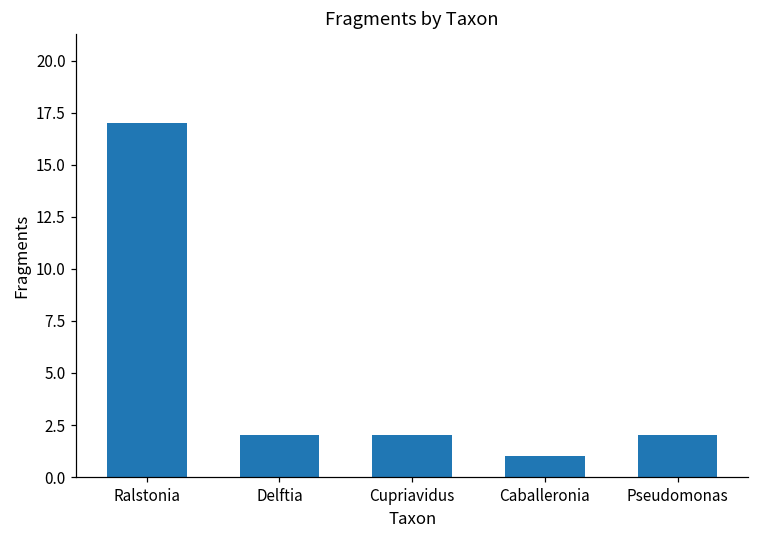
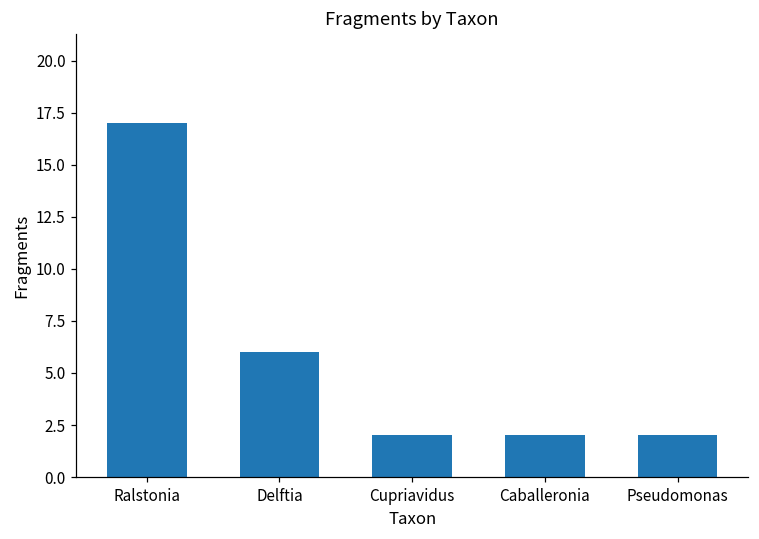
  {
    "Ralstonia": 17,
-   "Delftia": 2,
+   "Delftia": 6,
    "Cupriavidus": 2,
-   "Caballeronia": 1,
+   "Caballeronia": 2,
    "Pseudomonas": 2
  }
